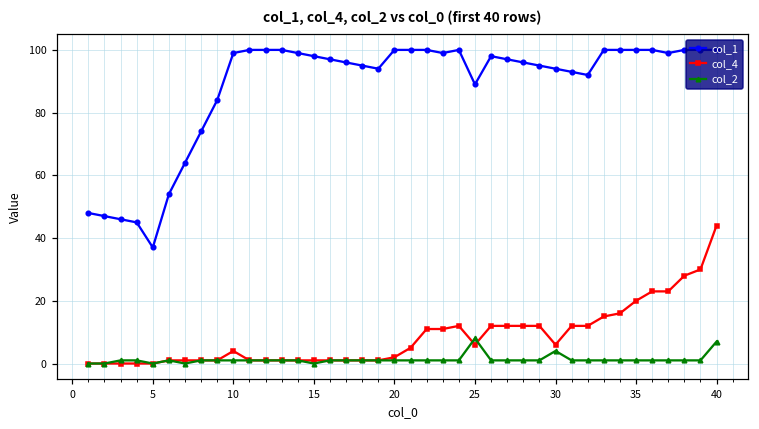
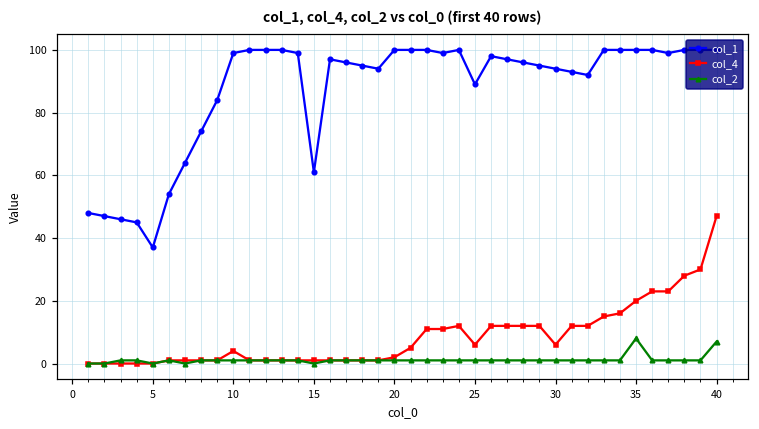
  {
    "col_1": {
      "5": 37,
      "10": 99,
-     "15": 98,
+     "15": 61,
      "20": 100,
      "25": 89,
      "30": 94,
      "35": 100
    },
    "col_4": {
      "10": 4,
      "15": 1,
      "20": 2,
      "25": 6,
      "30": 6,
      "35": 20,
-     "40": 44
+     "40": 47
    },
    "col_2": {
      "10": 1,
      "15": 0,
      "20": 1,
-     "25": 8,
-     "30": 4,
-     "35": 1,
+     "25": 1,
+     "30": 1,
+     "35": 8,
      "40": 7
    }
  }
